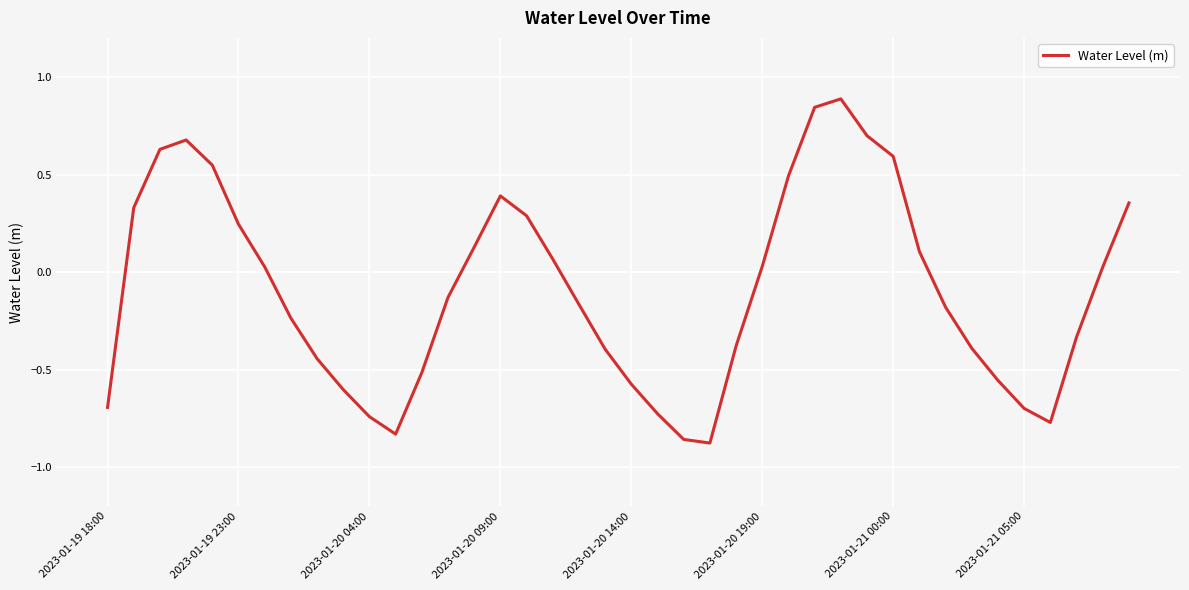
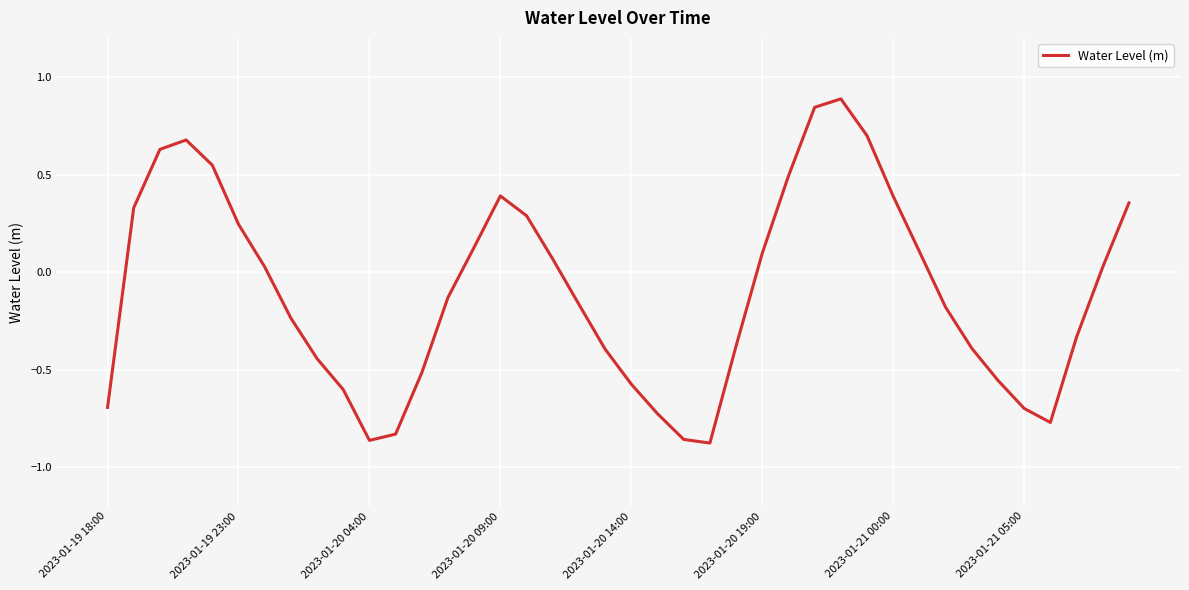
  {
    "2023-01-19 18:00": -0.69,
    "2023-01-19 23:00": 0.25,
-   "2023-01-20 04:00": -0.74,
+   "2023-01-20 04:00": -0.86,
    "2023-01-20 09:00": 0.39,
    "2023-01-20 14:00": -0.57,
-   "2023-01-20 19:00": 0.03,
-   "2023-01-21 00:00": 0.59,
+   "2023-01-20 19:00": 0.10,
+   "2023-01-21 00:00": 0.39,
    "2023-01-21 05:00": -0.70
  }
